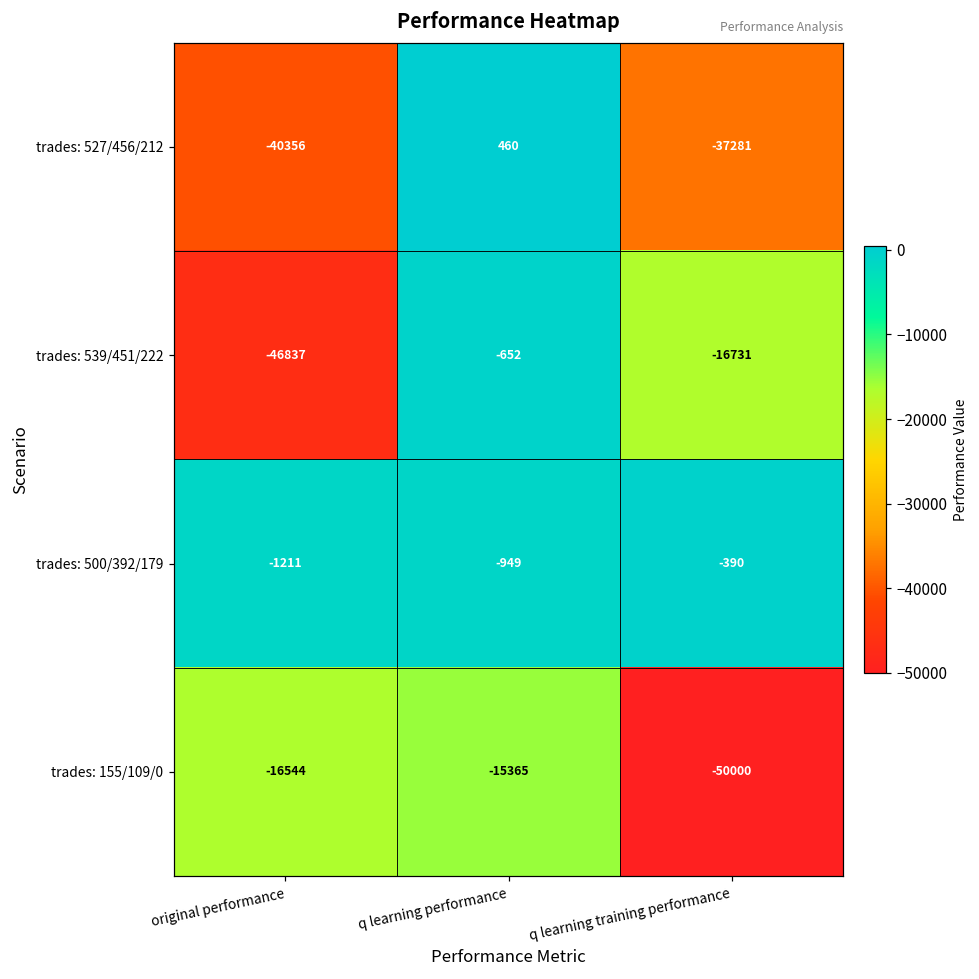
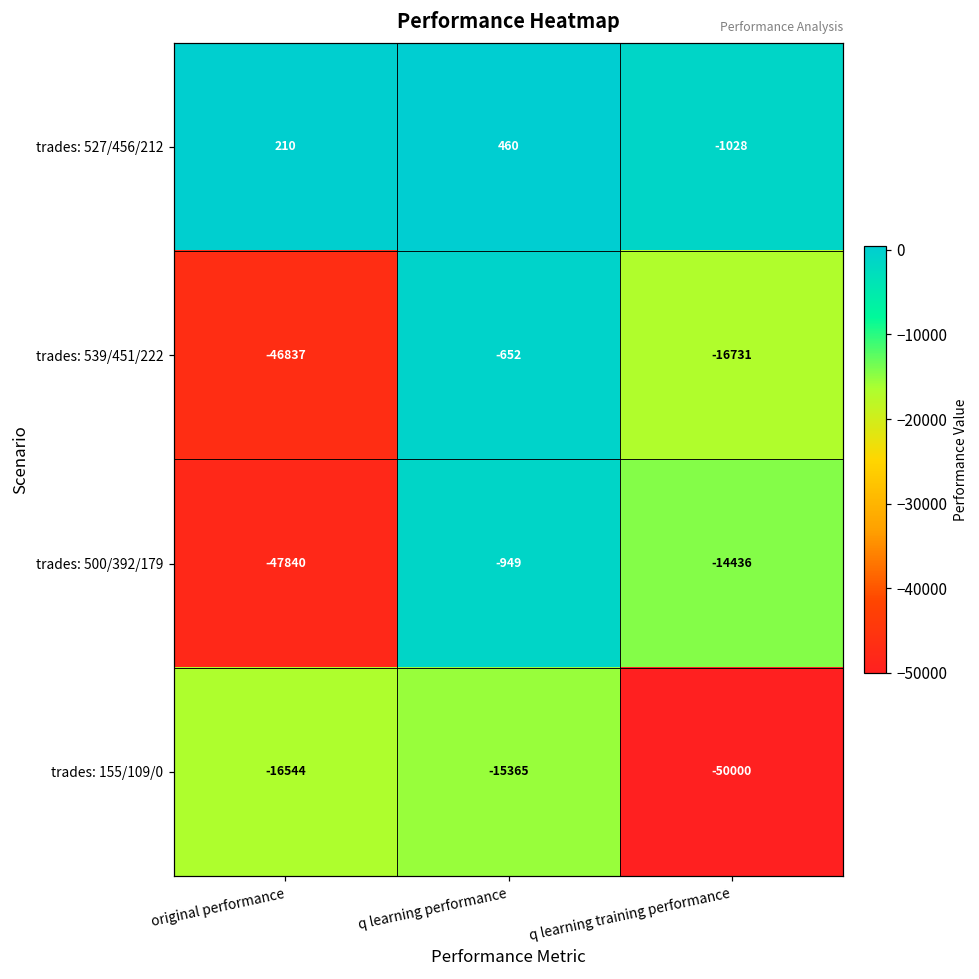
  {
    "trades: 527/456/212": {
-     "original performance": -40356,
+     "original performance": 210,
      "q learning performance": 460,
-     "q learning training performance": -37281
+     "q learning training performance": -1028
    },
    "trades: 539/451/222": {
      "original performance": -46837,
      "q learning performance": -652,
      "q learning training performance": -16731
    },
    "trades: 500/392/179": {
-     "original performance": -1211,
+     "original performance": -47840,
      "q learning performance": -949,
-     "q learning training performance": -390
+     "q learning training performance": -14436
    },
    "trades: 155/109/0": {
      "original performance": -16544,
      "q learning performance": -15365,
      "q learning training performance": -50000
    }
  }
